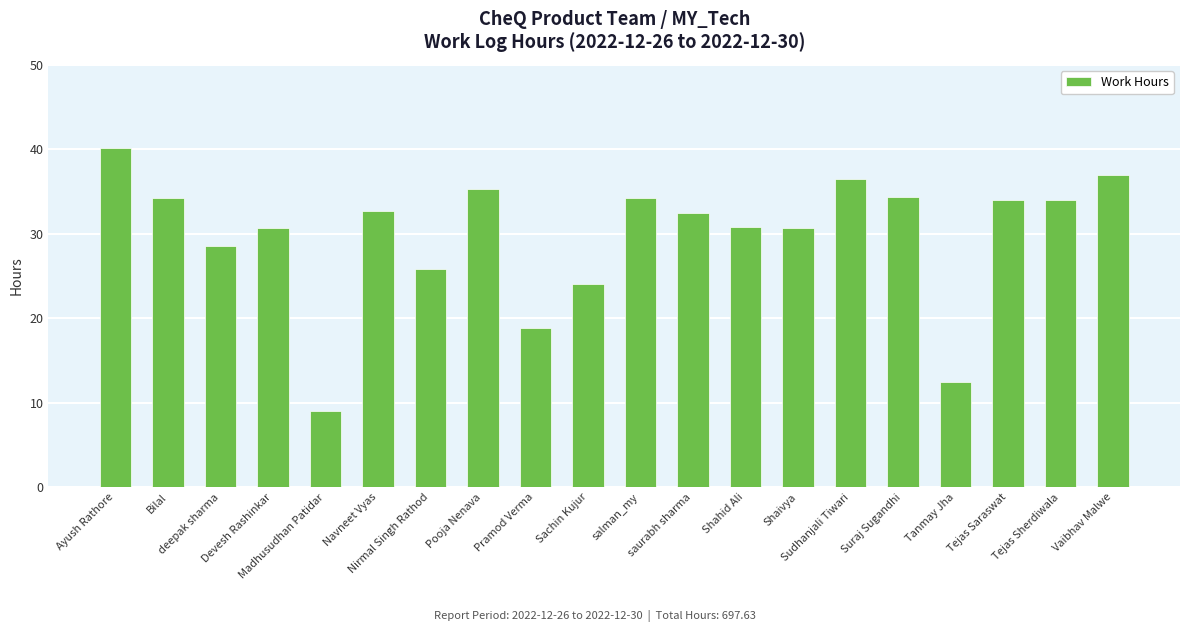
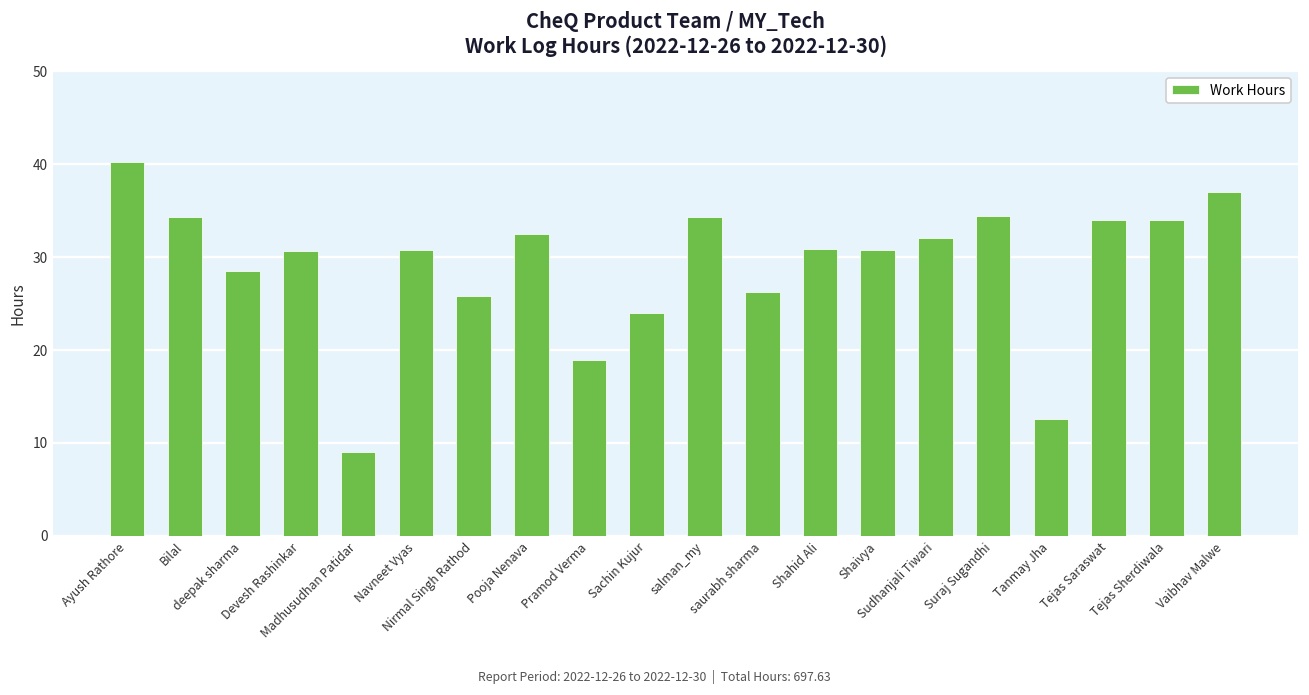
  {
    "Ayush Rathore": 40,
    "Bilal": 34,
    "deepak sharma": 29,
    "Devesh Rashinkar": 31,
    "Madhusudhan Patidar": 9,
-   "Navneet Vyas": 33,
+   "Navneet Vyas": 31,
    "Nirmal Singh Rathod": 26,
-   "Pooja Nenava": 35,
+   "Pooja Nenava": 32,
    "Pramod Verma": 19,
    "Sachin Kujur": 24,
    "salman_my": 34,
-   "saurabh sharma": 32,
+   "saurabh sharma": 26,
    "Shahid Ali": 31,
    "Shaivya": 31,
-   "Sudhanjali Tiwari": 37,
+   "Sudhanjali Tiwari": 32,
    "Suraj Sugandhi": 34,
    "Tanmay Jha": 13,
    "Tejas Saraswat": 34,
    "Tejas Sherdiwala": 34,
    "Vaibhav Malwe": 37
  }
